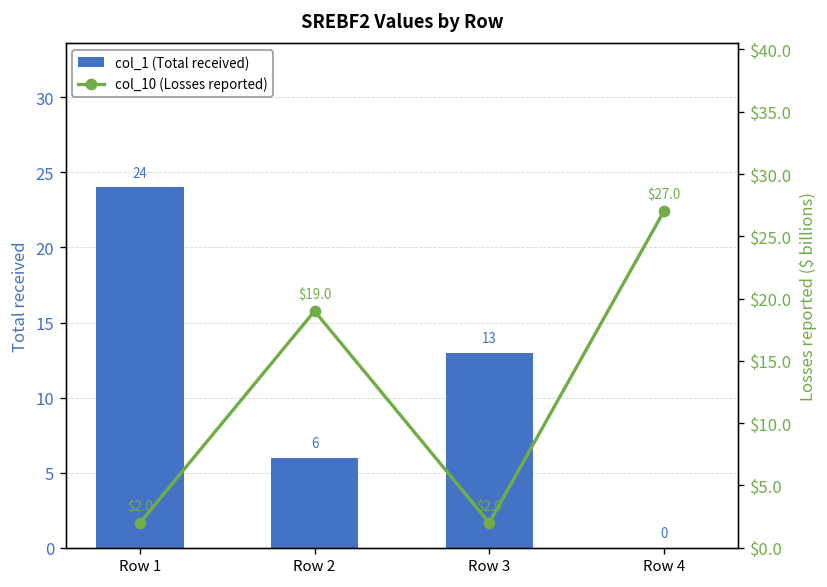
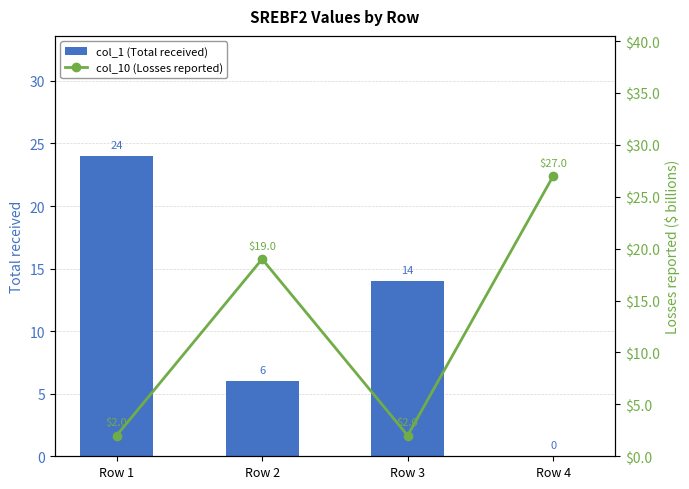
  {
    "col_1 (Total received)": {
      "Row 1": "24",
      "Row 2": "6",
-     "Row 3": "13",
+     "Row 3": "14",
      "Row 4": "0"
    },
    "col_10 (Losses reported)": {
      "Row 1": "$2.0",
      "Row 2": "$19.0",
      "Row 3": "$2.0",
      "Row 4": "$27.0"
    }
  }
